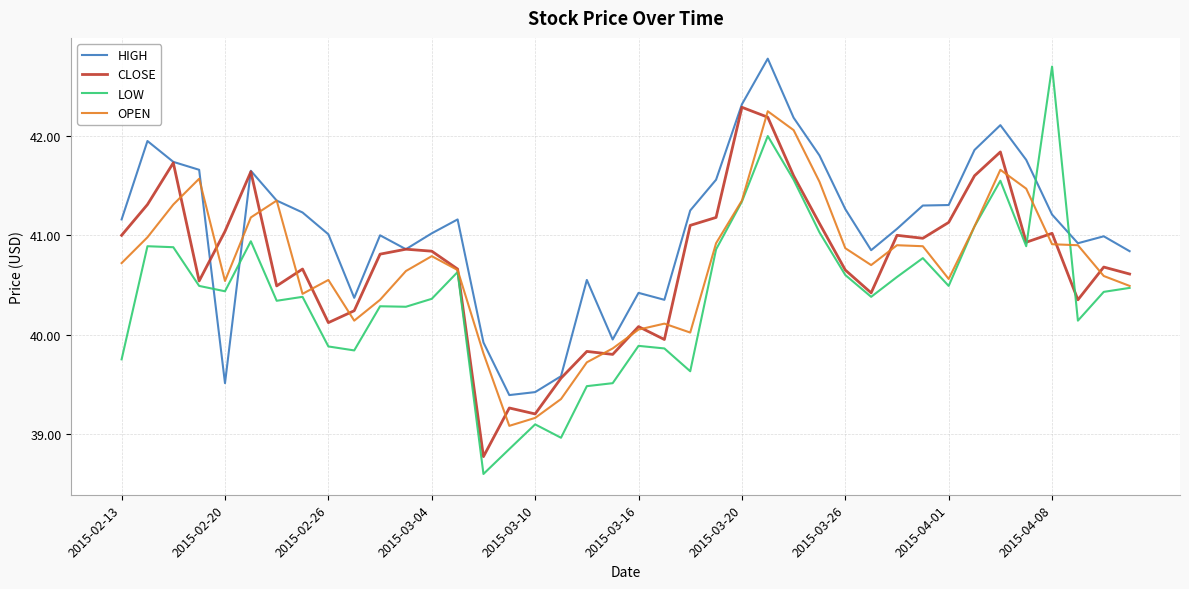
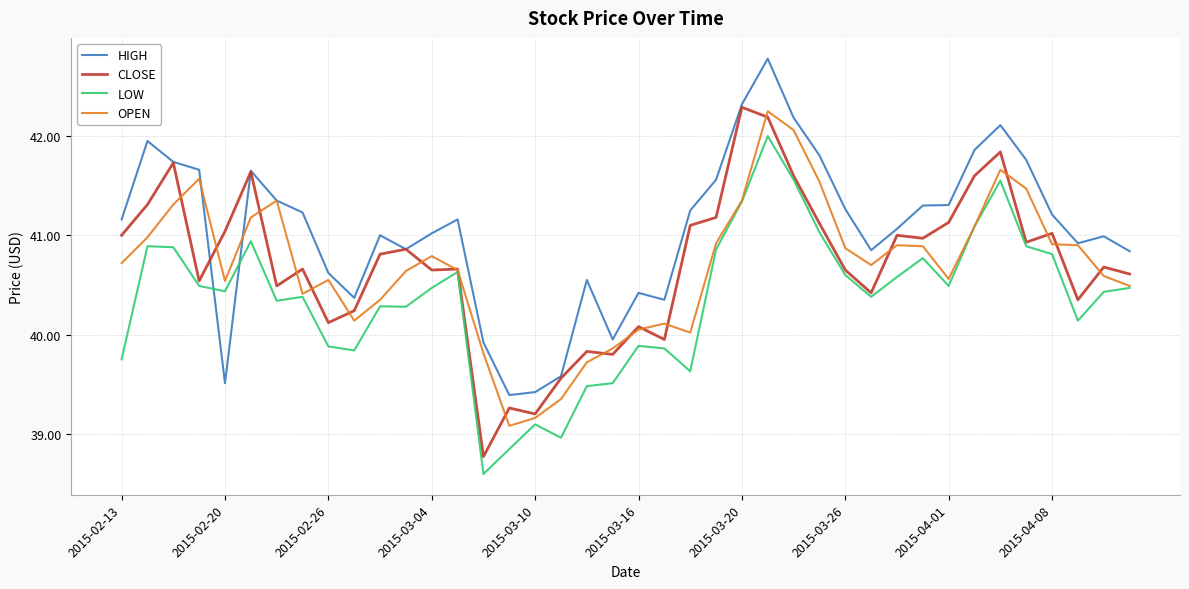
  {
    "HIGH": {
      "2015-02-13": 41.2,
      "2015-02-20": 39.5,
-     "2015-02-26": 41.0,
+     "2015-02-26": 40.6,
      "2015-03-04": 41.0,
      "2015-03-10": 39.4,
      "2015-03-16": 40.4,
      "2015-03-20": 42.3,
      "2015-03-26": 41.3,
      "2015-04-01": 41.3,
      "2015-04-08": 41.2
    },
    "CLOSE": {
      "2015-02-13": 41.0,
      "2015-02-20": 41.0,
      "2015-02-26": 40.1,
-     "2015-03-04": 40.8,
+     "2015-03-04": 40.7,
      "2015-03-10": 39.2,
      "2015-03-16": 40.1,
      "2015-03-20": 42.3,
      "2015-03-26": 40.7,
      "2015-04-01": 41.1,
      "2015-04-08": 41.0
    },
    "LOW": {
      "2015-02-13": 39.8,
      "2015-02-20": 40.4,
      "2015-02-26": 39.9,
-     "2015-03-04": 40.4,
+     "2015-03-04": 40.5,
      "2015-03-10": 39.1,
      "2015-03-16": 39.9,
      "2015-03-26": 40.6,
      "2015-04-01": 40.5,
-     "2015-04-08": 42.7
+     "2015-04-08": 40.8
    },
    "OPEN": {
      "2015-02-13": 40.7,
      "2015-02-20": 40.5,
      "2015-02-26": 40.6,
      "2015-03-04": 40.8,
      "2015-03-10": 39.2,
      "2015-03-16": 40.1,
      "2015-03-26": 40.9,
      "2015-04-01": 40.6,
      "2015-04-08": 40.9
    }
  }
